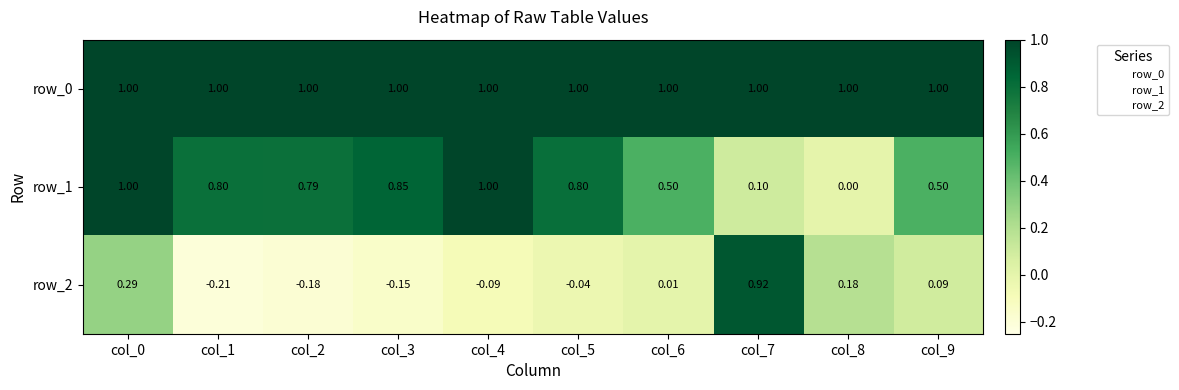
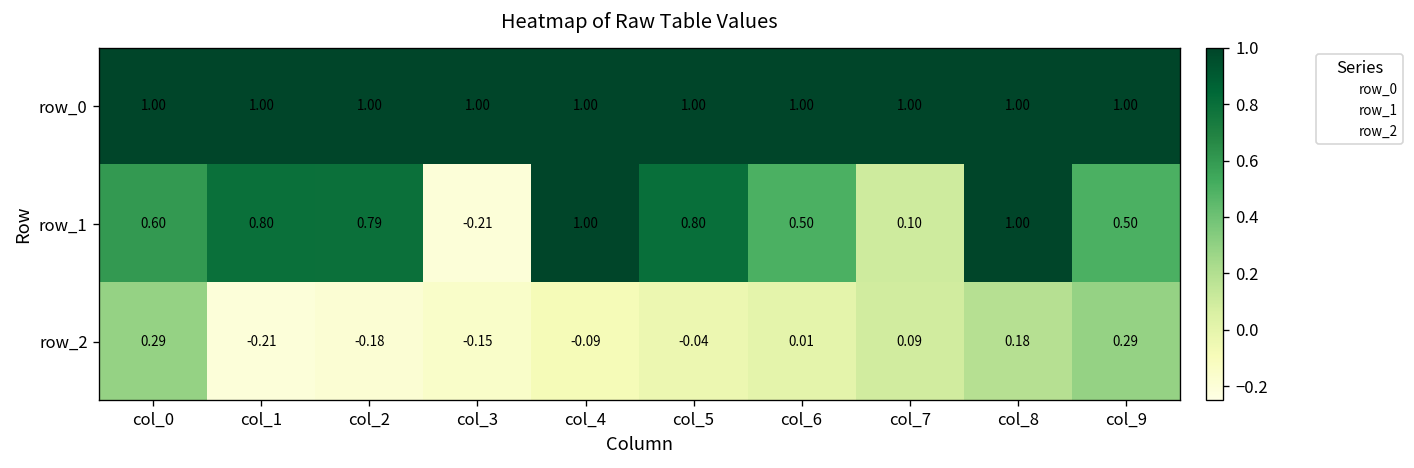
  {
    "row_0": {
      "col_0": 1.00,
      "col_1": 1.00,
      "col_2": 1.00,
      "col_3": 1.00,
      "col_4": 1.00,
      "col_5": 1.00,
      "col_6": 1.00,
      "col_7": 1.00,
      "col_8": 1.00,
      "col_9": 1.00
    },
    "row_1": {
-     "col_0": 1.00,
+     "col_0": 0.60,
      "col_1": 0.80,
      "col_2": 0.79,
-     "col_3": 0.85,
+     "col_3": -0.21,
      "col_4": 1.00,
      "col_5": 0.80,
      "col_6": 0.50,
      "col_7": 0.10,
-     "col_8": 0.00,
+     "col_8": 1.00,
      "col_9": 0.50
    },
    "row_2": {
      "col_0": 0.29,
      "col_1": -0.21,
      "col_2": -0.18,
      "col_3": -0.15,
      "col_4": -0.09,
      "col_5": -0.04,
      "col_6": 0.01,
-     "col_7": 0.92,
+     "col_7": 0.09,
      "col_8": 0.18,
-     "col_9": 0.09
+     "col_9": 0.29
    }
  }
